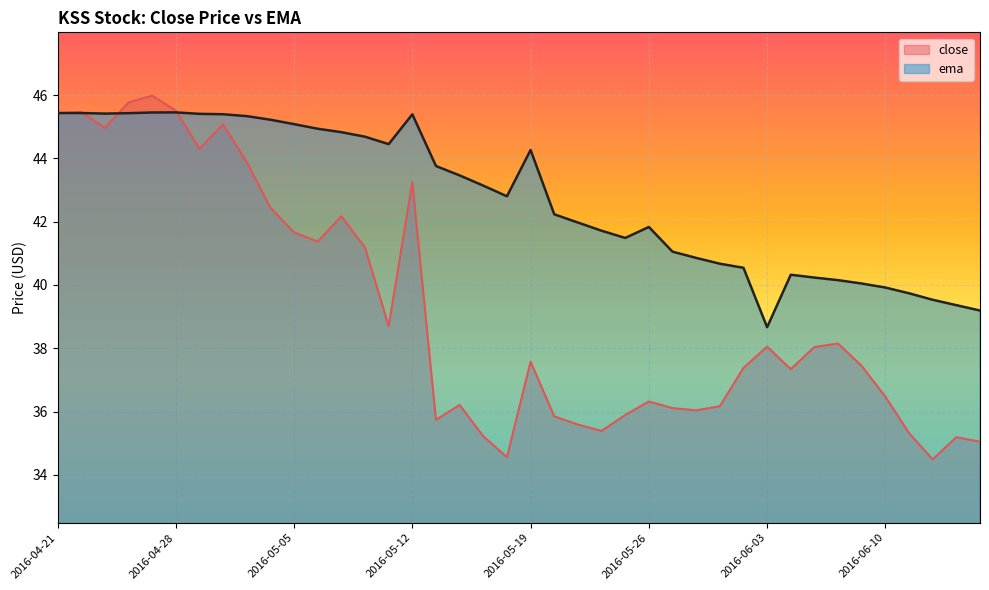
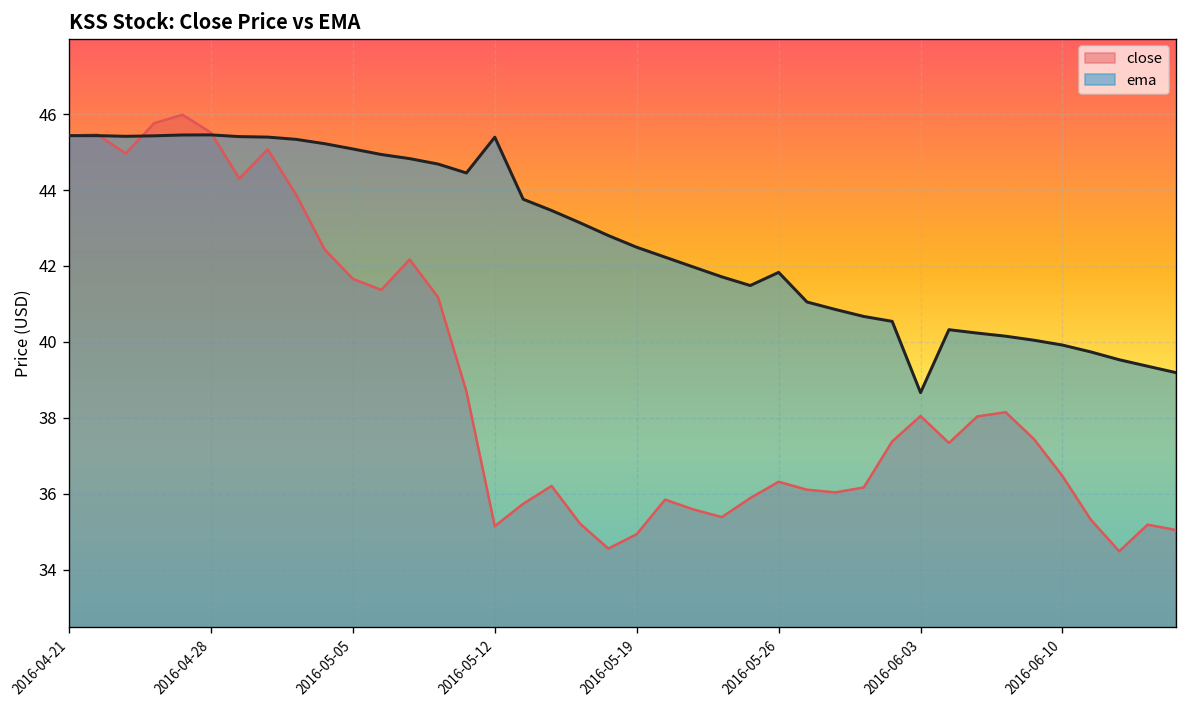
  {
    "close": {
      "2016-05-05": 41.7,
-     "2016-05-12": 43.2,
-     "2016-05-19": 37.6,
+     "2016-05-12": 35.2,
+     "2016-05-19": 34.9,
      "2016-05-26": 36.3,
      "2016-06-03": 38.0,
      "2016-06-10": 36.5
    },
    "ema": {
      "2016-05-05": 45.1,
      "2016-05-12": 45.4,
-     "2016-05-19": 44.3,
+     "2016-05-19": 42.5,
      "2016-05-26": 41.8,
      "2016-06-03": 38.7,
      "2016-06-10": 39.9
    }
  }
